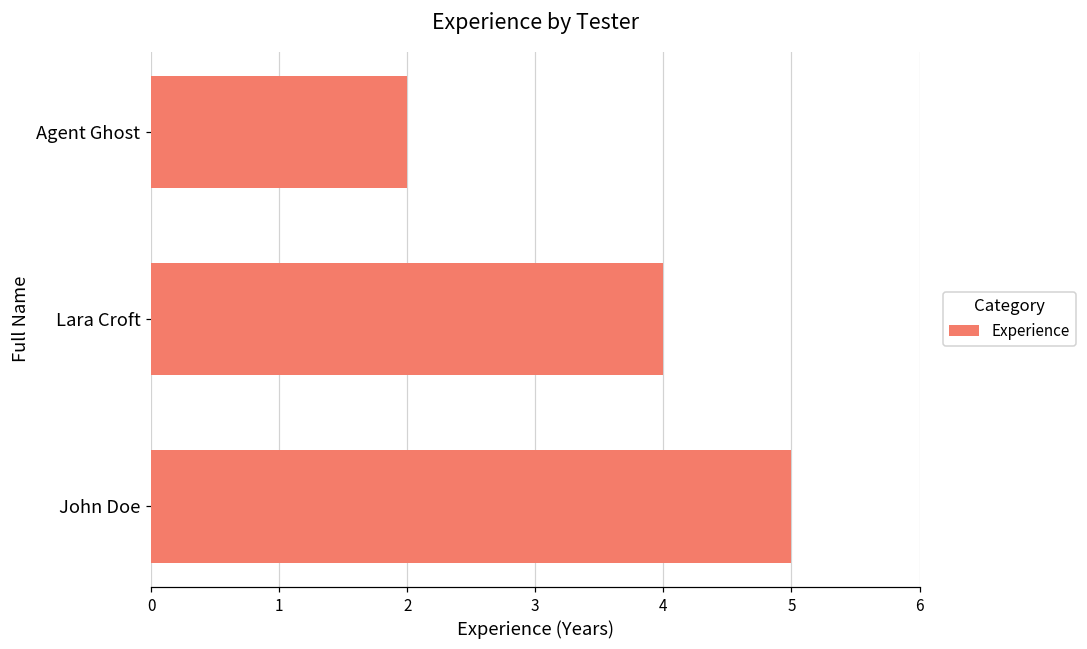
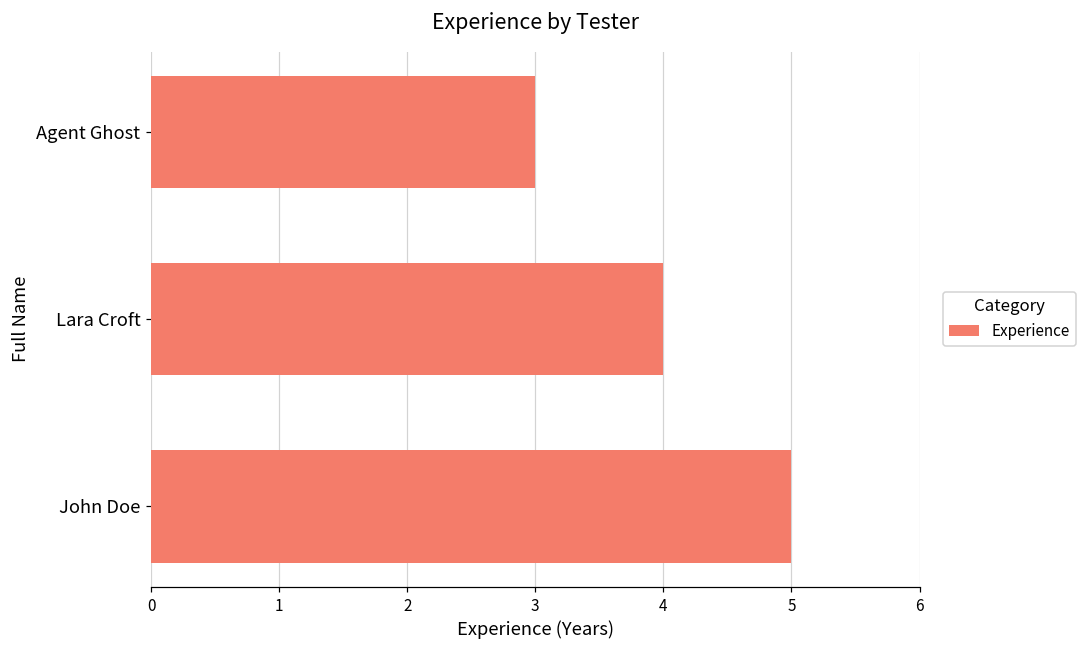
  {
-   "Agent Ghost": 2,
+   "Agent Ghost": 3,
    "Lara Croft": 4,
    "John Doe": 5
  }
